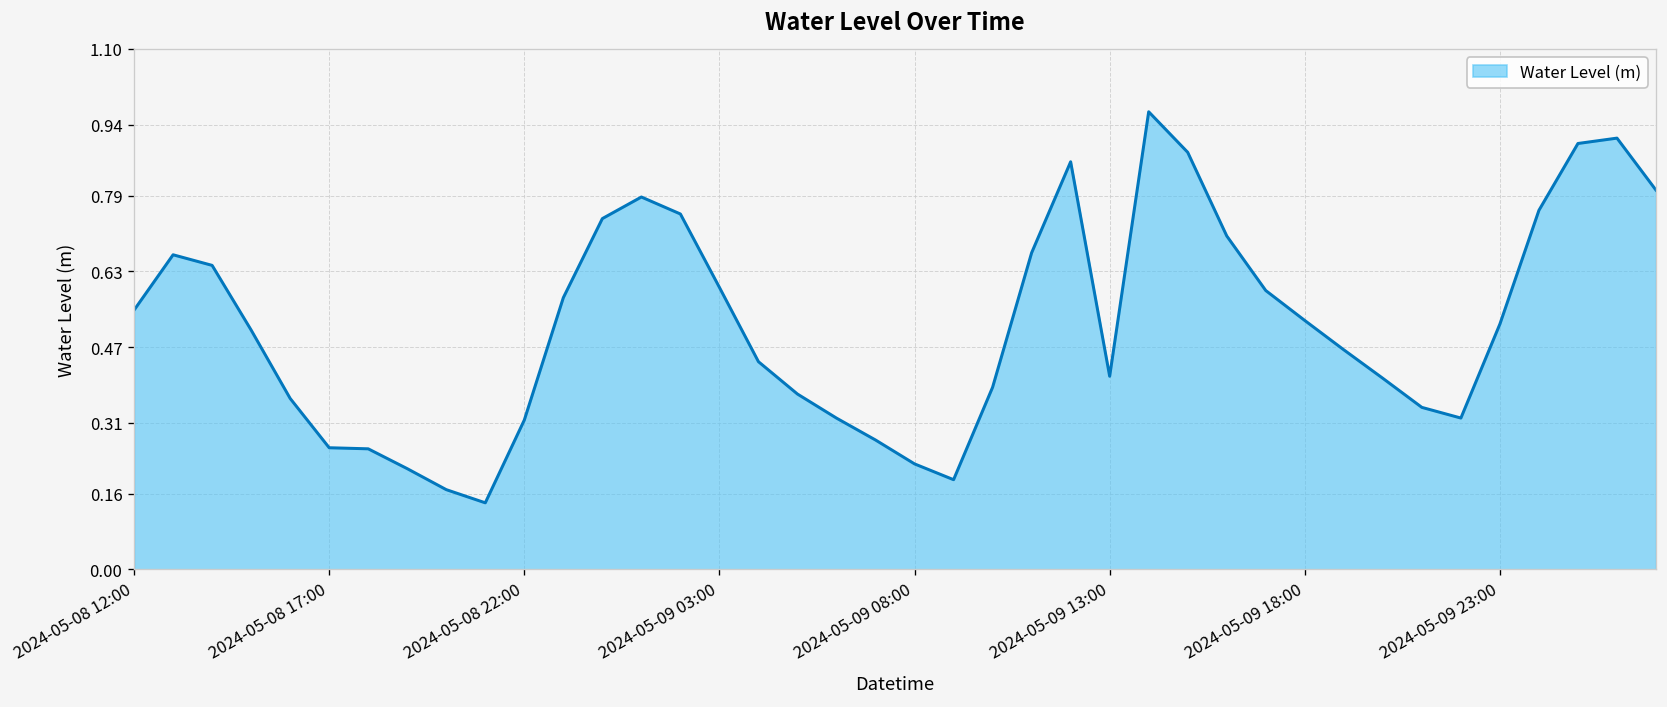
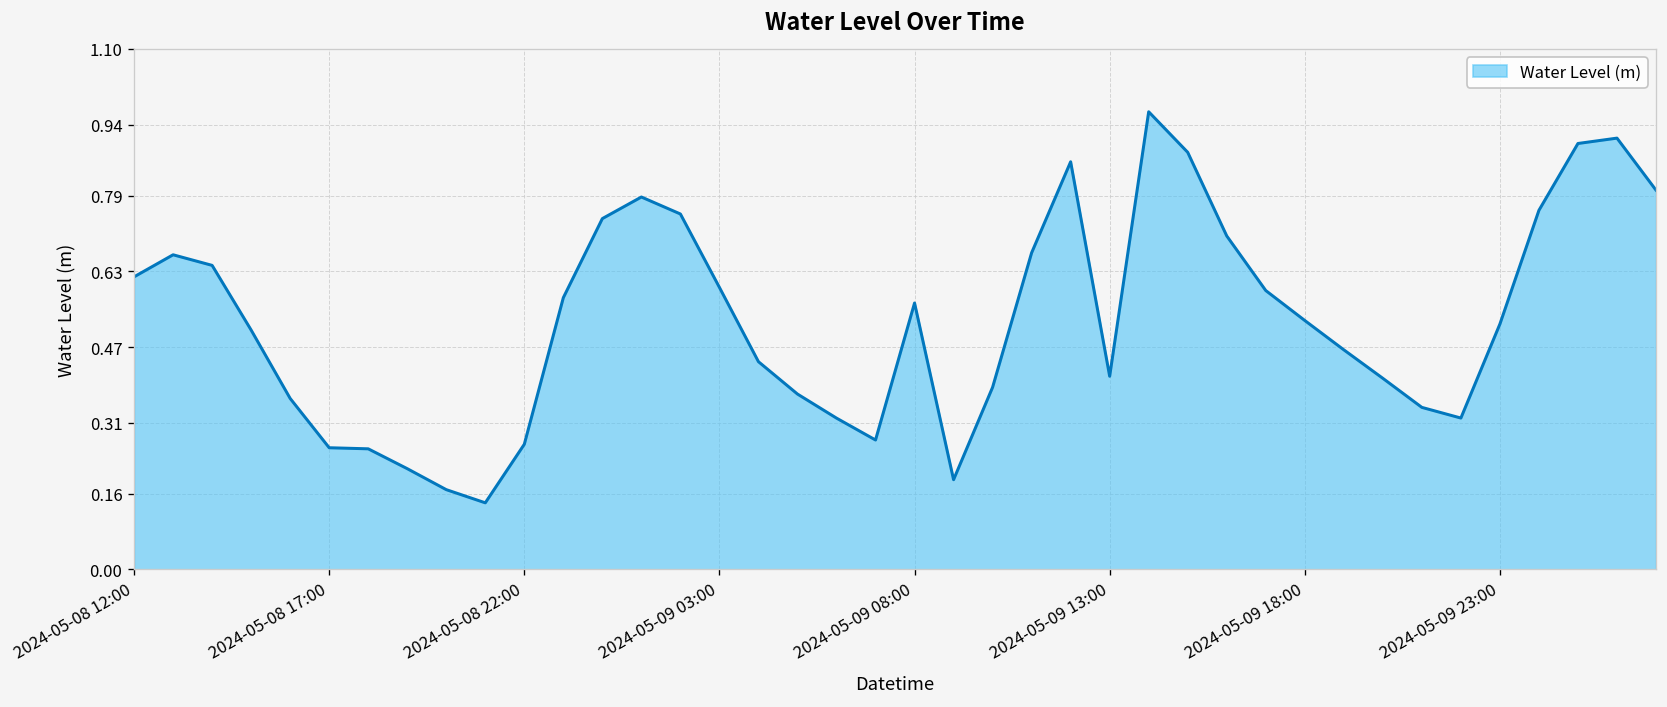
  {
-   "2024-05-08 12:00": 0.55,
+   "2024-05-08 12:00": 0.62,
    "2024-05-08 17:00": 0.26,
-   "2024-05-08 22:00": 0.32,
+   "2024-05-08 22:00": 0.26,
    "2024-05-09 03:00": 0.60,
-   "2024-05-09 08:00": 0.22,
+   "2024-05-09 08:00": 0.56,
    "2024-05-09 13:00": 0.41,
    "2024-05-09 18:00": 0.53,
    "2024-05-09 23:00": 0.52
  }
